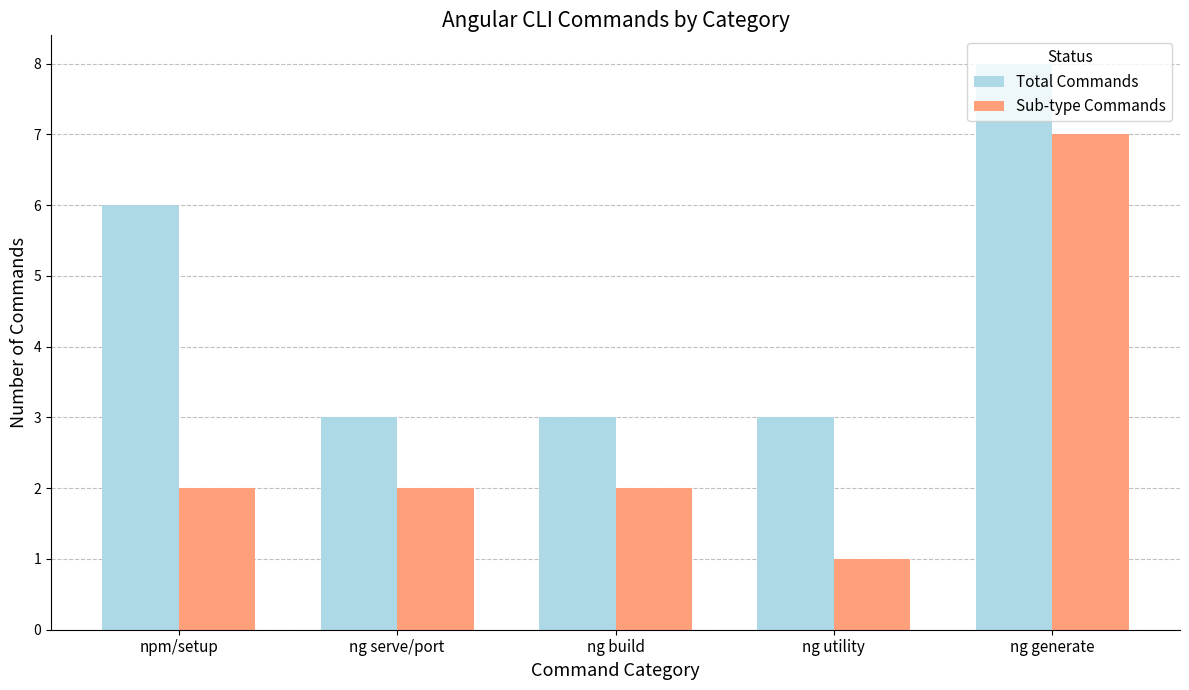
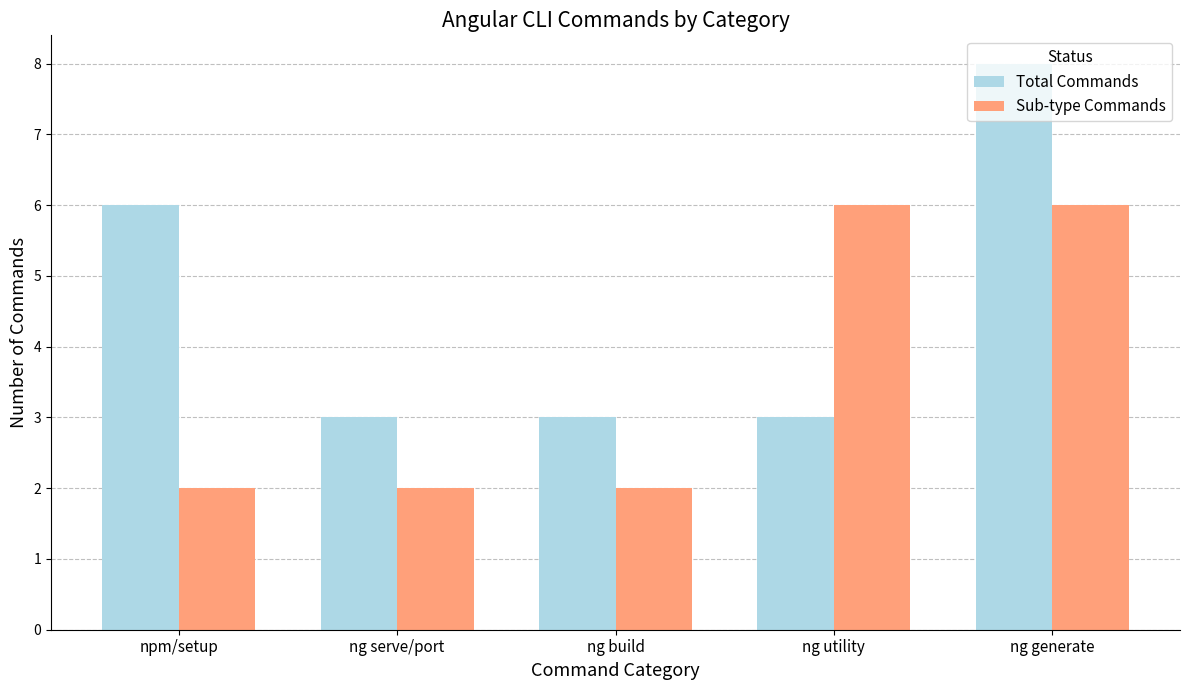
  {
    "Total Commands": {
      "npm/setup": 6,
      "ng serve/port": 3,
      "ng build": 3,
      "ng utility": 3
    },
    "Sub-type Commands": {
      "npm/setup": 2,
      "ng serve/port": 2,
      "ng build": 2,
-     "ng utility": 1,
-     "ng generate": 7
+     "ng utility": 6,
+     "ng generate": 6
    }
  }
